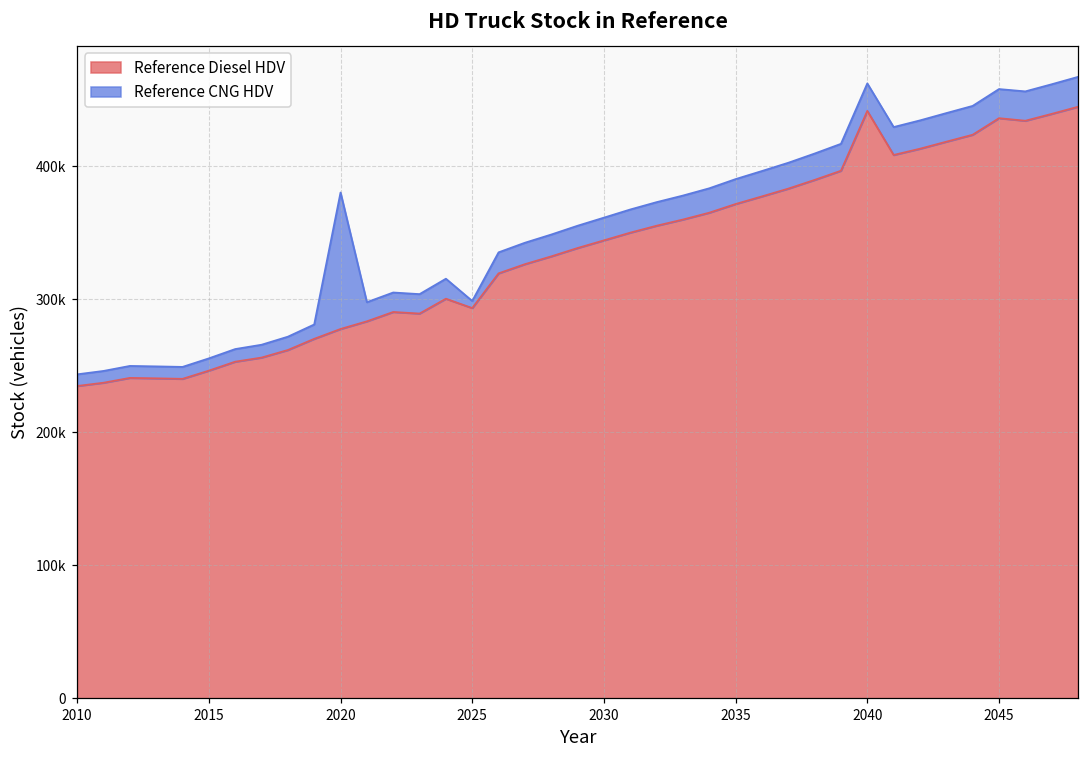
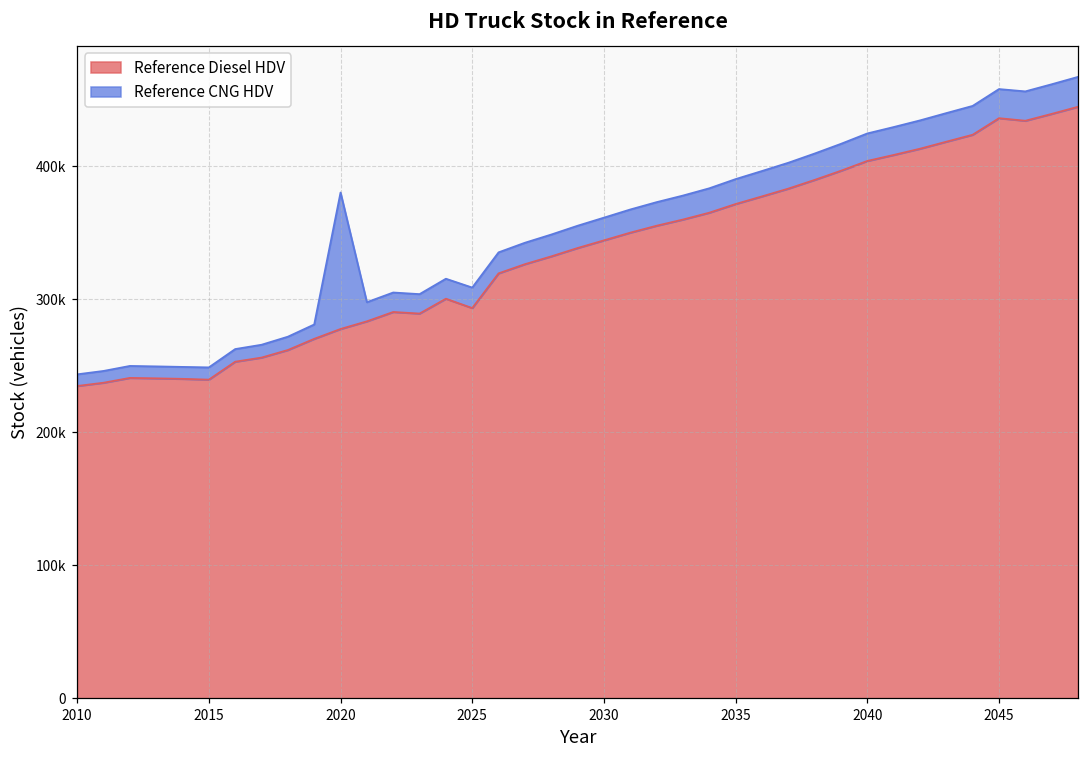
  {
    "Reference Diesel HDV": {
      "2010": 235000,
-     "2015": 246000,
+     "2015": 239000,
      "2020": 278000,
      "2025": 293000,
      "2030": 344000,
      "2035": 371000,
-     "2040": 441000,
+     "2040": 404000,
      "2045": 436000
    },
    "Reference CNG HDV": {
      "2010": 9000,
      "2015": 9000,
      "2020": 103000,
-     "2025": 5000,
+     "2025": 15000,
      "2030": 17000,
      "2035": 19000,
      "2040": 21000,
      "2045": 22000
    }
  }
